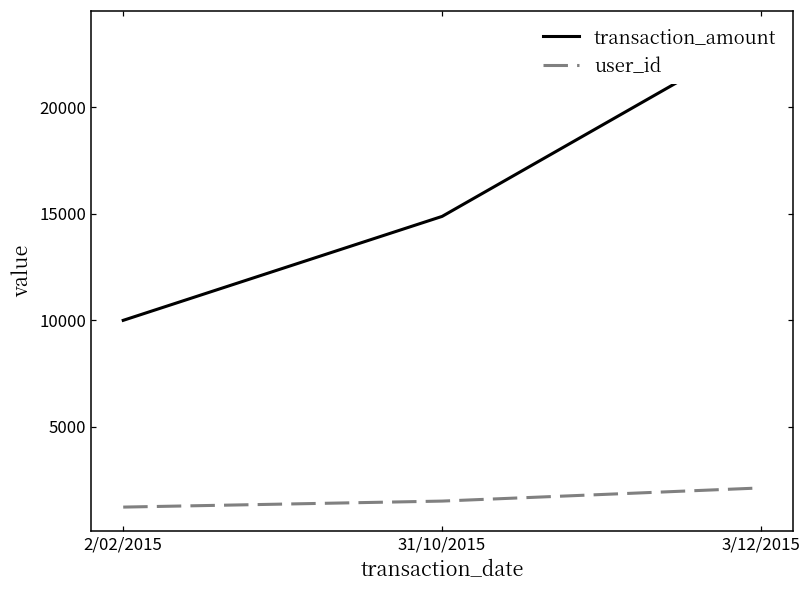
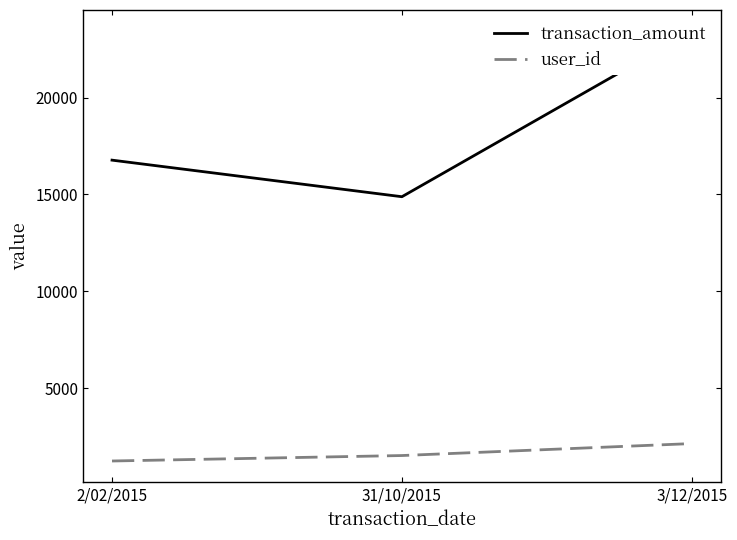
  {
    "transaction_amount": {
-     "2/02/2015": 10000,
+     "2/02/2015": 16800,
      "31/10/2015": 14900
    },
    "user_id": {
      "2/02/2015": 1200,
      "31/10/2015": 1500,
      "3/12/2015": 2100
    }
  }
